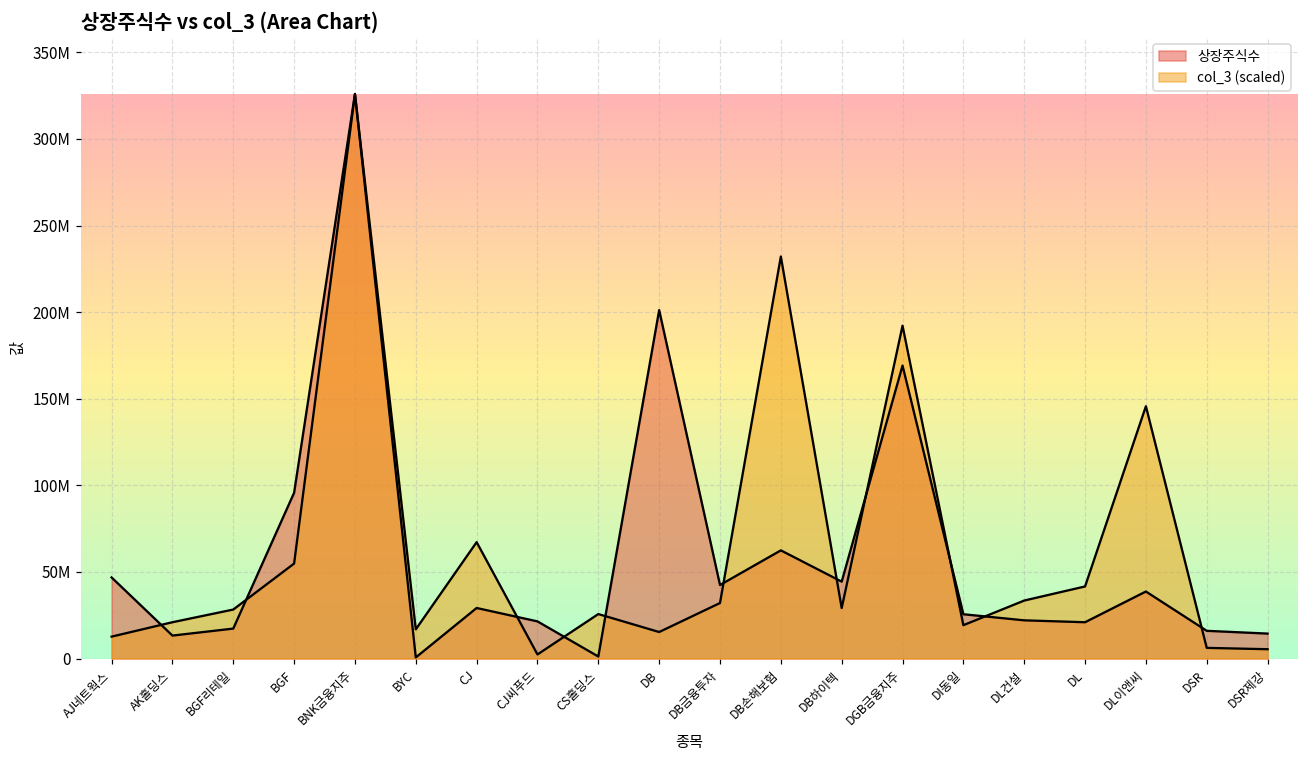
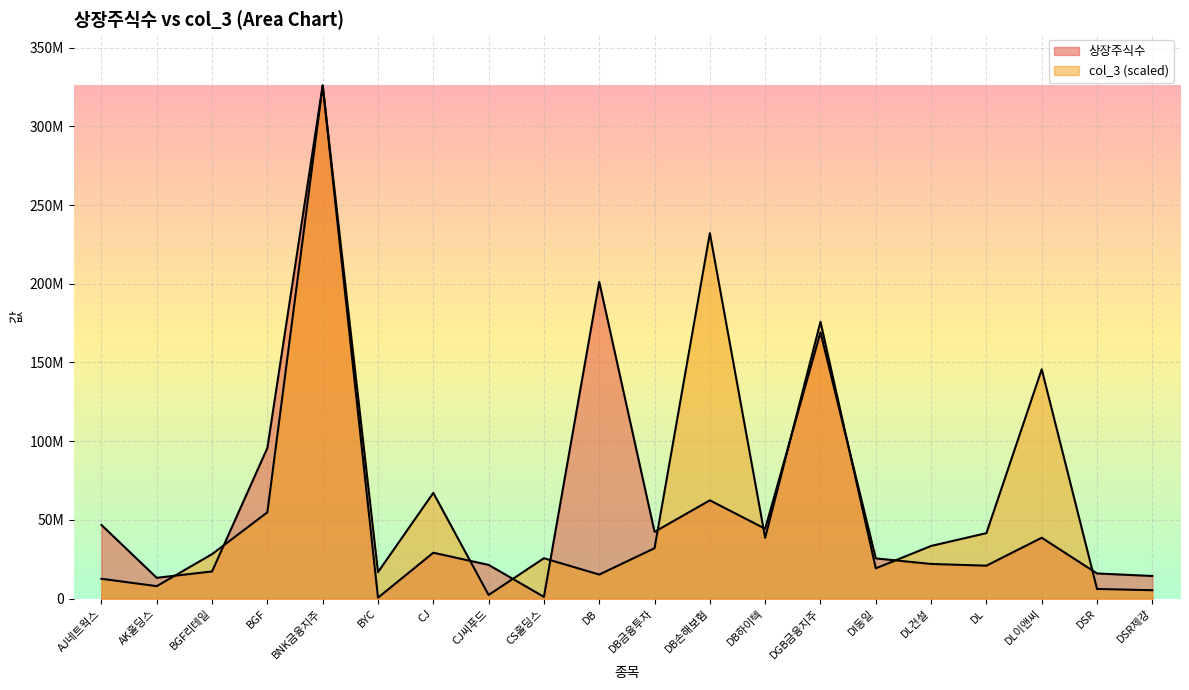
  {
    "상장주식수": {
      "AJ네트웍스": 47000000,
      "AK홀딩스": 13000000,
      "BGF리테일": 17000000,
      "BGF": 96000000,
      "BYC": 1000000,
      "CJ": 29000000,
      "CJ씨푸드": 21000000,
      "CS홀딩스": 1000000,
      "DB": 201000000,
      "DB금융투자": 42000000,
      "DB손해보험": 62000000,
      "DB하이텍": 44000000,
      "DGB금융지주": 169000000,
      "DI동일": 26000000,
      "DL건설": 22000000,
      "DL": 21000000,
      "DL이앤씨": 39000000,
      "DSR": 16000000,
      "DSR제강": 14000000
    },
    "col_3 (scaled)": {
      "AJ네트웍스": 13000000,
-     "AK홀딩스": 21000000,
+     "AK홀딩스": 8000000,
      "BGF리테일": 28000000,
      "BGF": 55000000,
      "BYC": 17000000,
      "CJ": 67000000,
      "CJ씨푸드": 2000000,
      "CS홀딩스": 26000000,
      "DB": 15000000,
      "DB금융투자": 32000000,
      "DB손해보험": 232000000,
-     "DB하이텍": 29000000,
-     "DGB금융지주": 192000000,
+     "DB하이텍": 39000000,
+     "DGB금융지주": 176000000,
      "DI동일": 19000000,
      "DL건설": 33000000,
      "DL": 42000000,
      "DL이앤씨": 146000000,
      "DSR": 6000000,
      "DSR제강": 5000000
    }
  }
